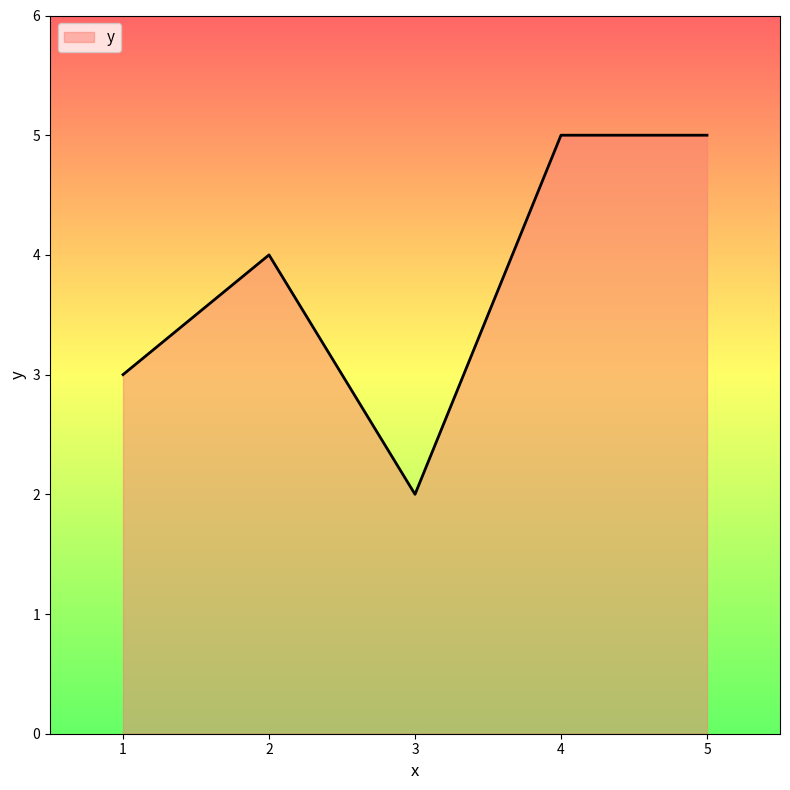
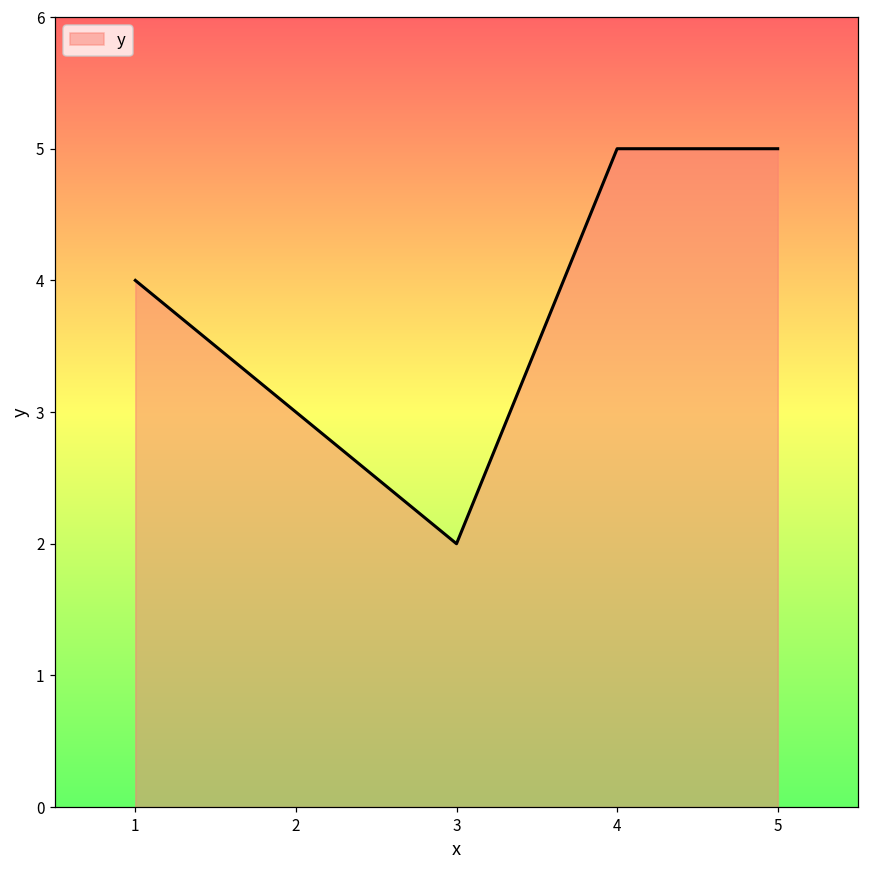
  {
-   "1": 3,
-   "2": 4,
+   "1": 4,
+   "2": 3,
    "3": 2,
    "4": 5,
    "5": 5
  }
